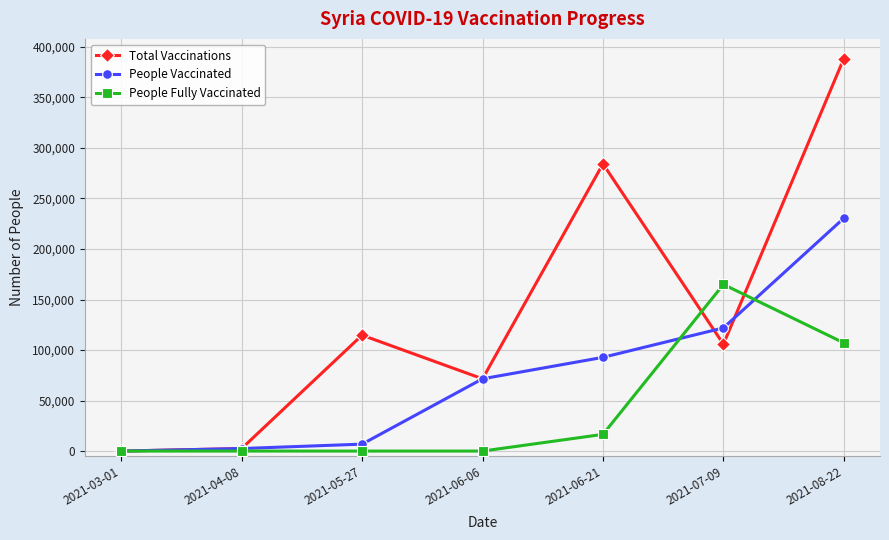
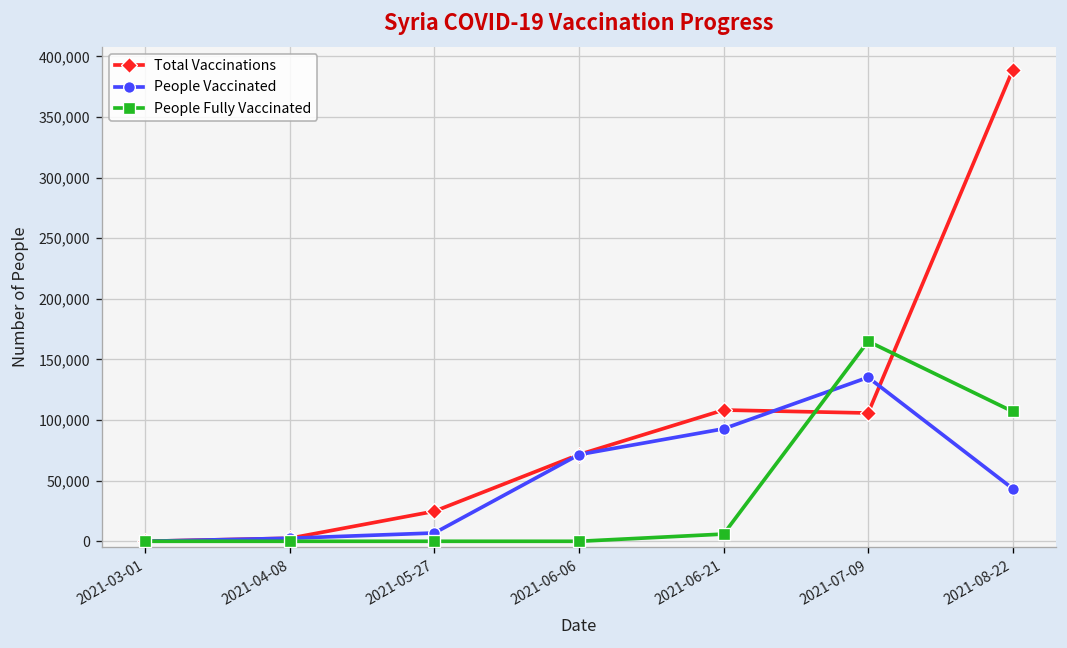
  {
    "Total Vaccinations": {
-     "2021-05-27": "115,000",
-     "2021-06-21": "284,000",
+     "2021-05-27": "25,000",
+     "2021-06-21": "108,000",
      "2021-07-09": "106,000",
      "2021-08-22": "389,000"
    },
    "People Vaccinated": {
      "2021-05-27": "7,000",
      "2021-06-21": "93,000",
-     "2021-07-09": "122,000",
-     "2021-08-22": "231,000"
+     "2021-07-09": "135,000",
+     "2021-08-22": "43,000"
    },
    "People Fully Vaccinated": {
      "2021-04-08": "0",
      "2021-05-27": "0",
      "2021-06-06": "0",
-     "2021-06-21": "17,000",
+     "2021-06-21": "6,000",
      "2021-07-09": "165,000",
      "2021-08-22": "107,000"
    }
  }
